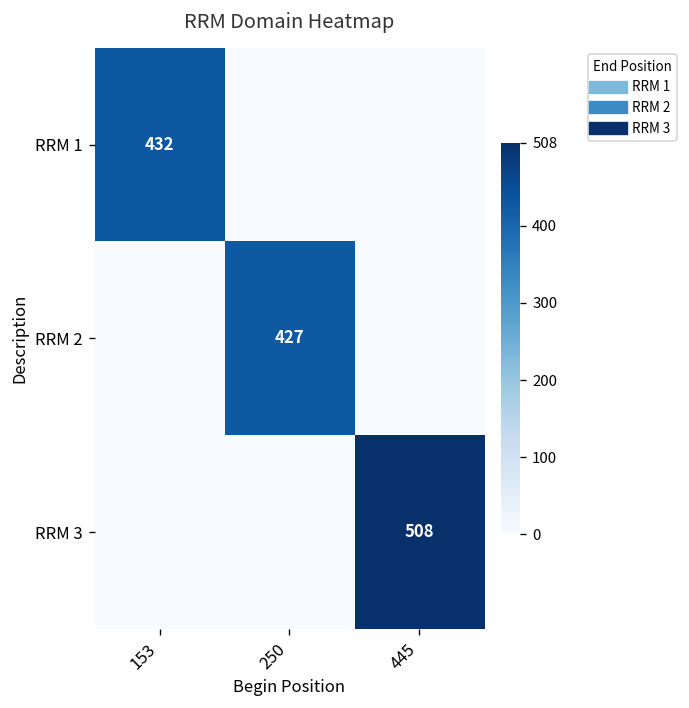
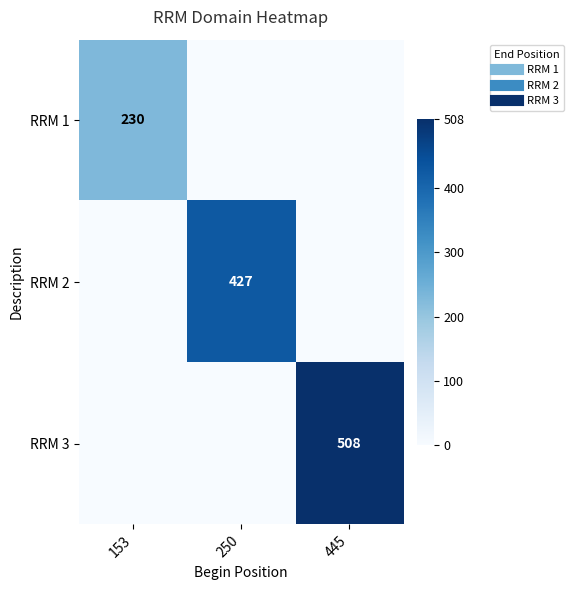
  {
    "RRM 1": {
-     "153": 432
+     "153": 230
    },
    "RRM 2": {
      "250": 427
    },
    "RRM 3": {
      "445": 508
    }
  }
